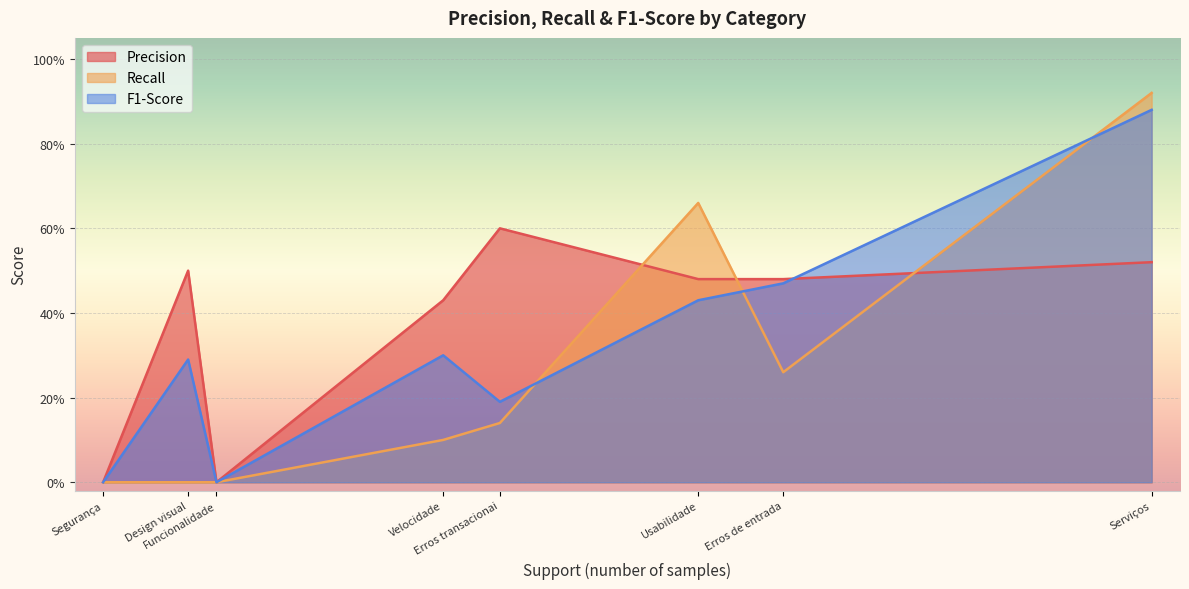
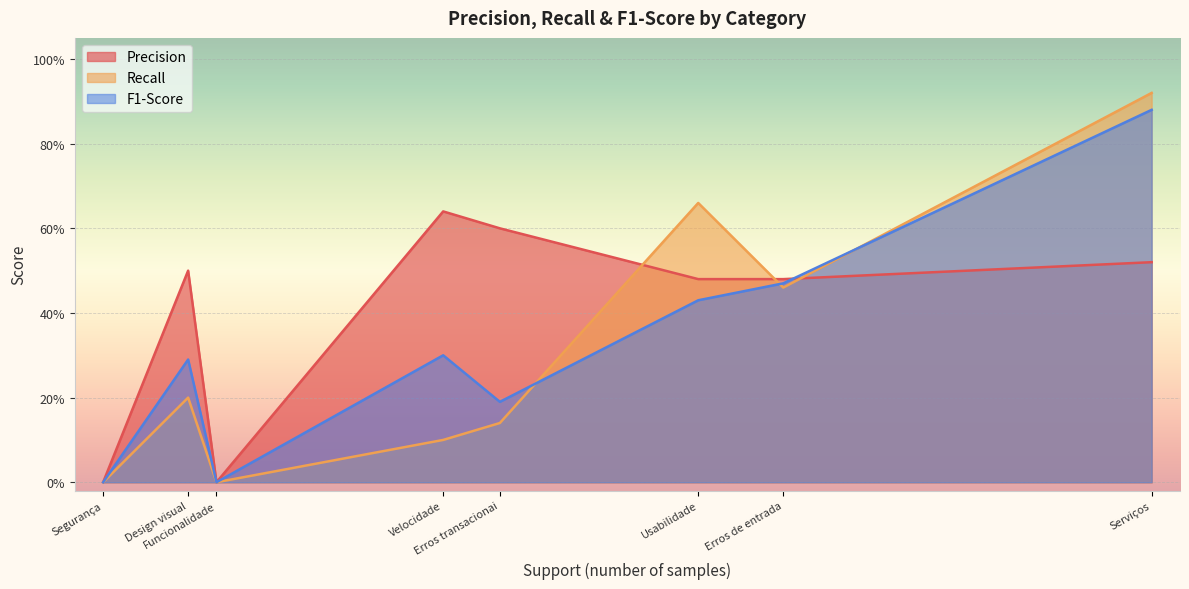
  {
    "Precision": {
      "Design visual": "50%",
-     "Velocidade": "43%",
+     "Velocidade": "64%",
      "Erros transacionai": "60%",
      "Usabilidade": "48%",
      "Erros de entrada": "48%",
      "Serviços": "52%"
    },
    "Recall": {
-     "Design visual": "0%",
+     "Design visual": "20%",
      "Velocidade": "10%",
      "Erros transacionai": "14%",
      "Usabilidade": "66%",
-     "Erros de entrada": "26%",
+     "Erros de entrada": "46%",
      "Serviços": "92%"
    },
    "F1-Score": {
      "Design visual": "29%",
      "Velocidade": "30%",
      "Erros transacionai": "19%",
      "Usabilidade": "43%",
      "Erros de entrada": "47%",
      "Serviços": "88%"
    }
  }
